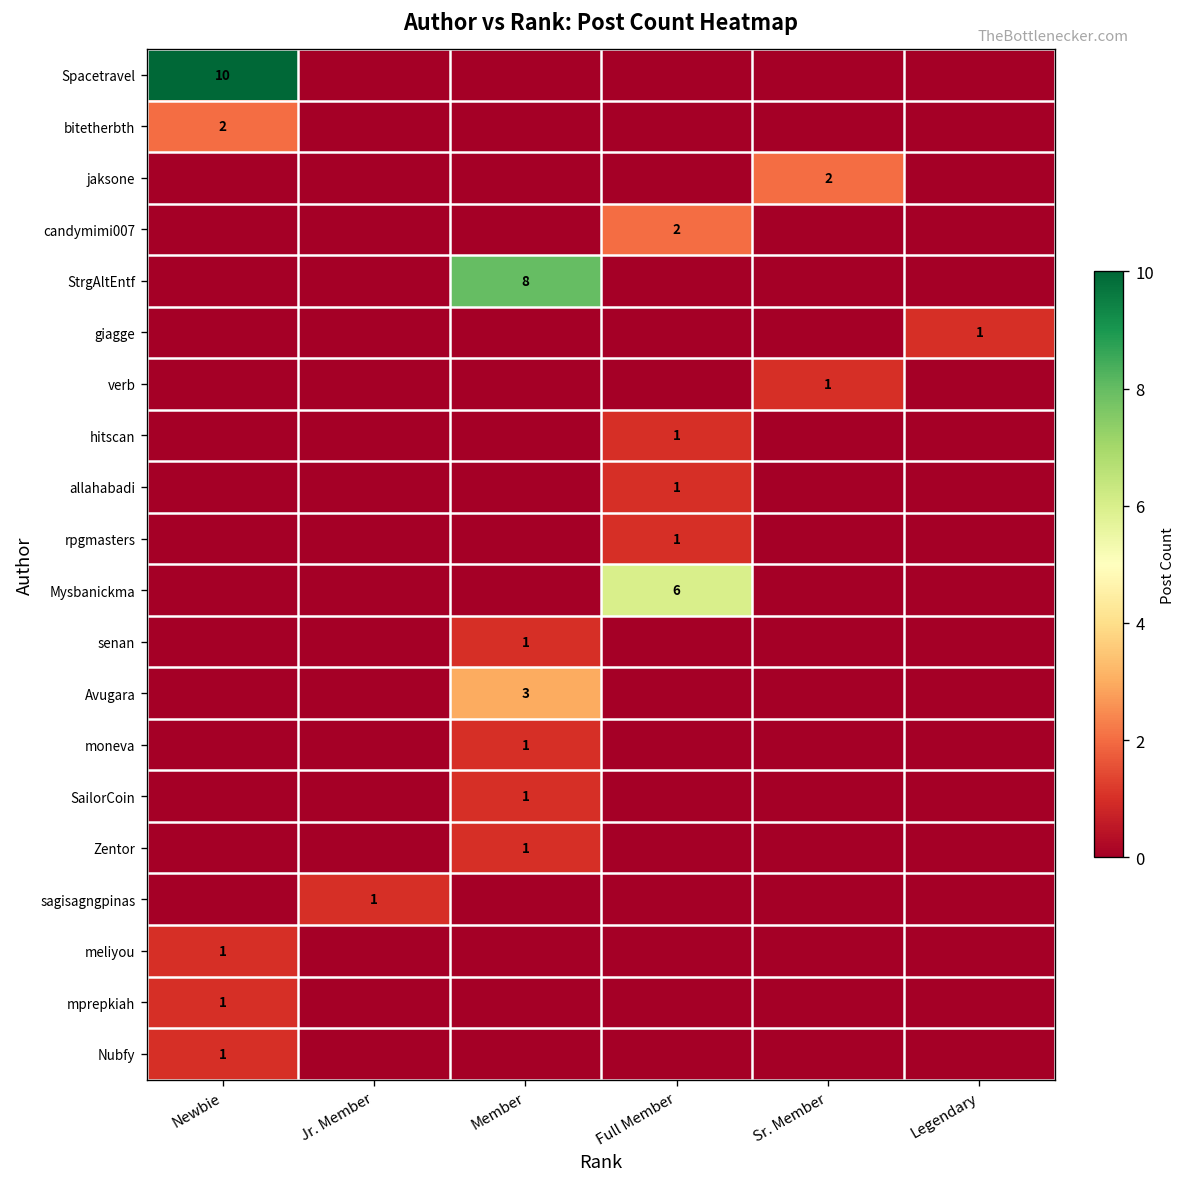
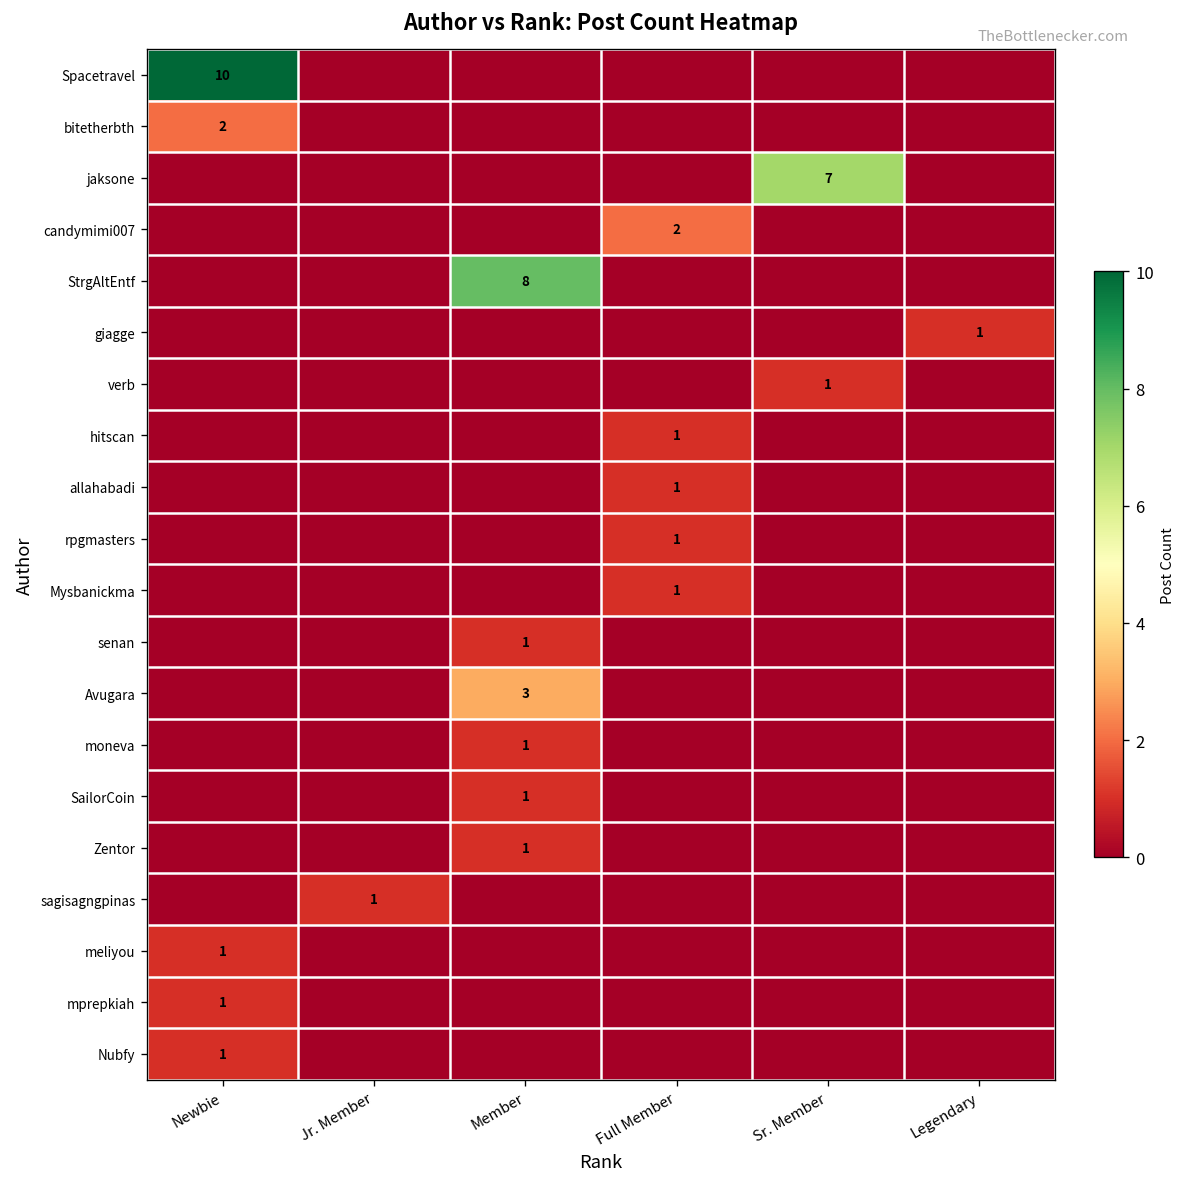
  {
    "Spacetravel": {
      "Newbie": 10
    },
    "bitetherbth": {
      "Newbie": 2
    },
    "jaksone": {
-     "Sr. Member": 2
+     "Sr. Member": 7
    },
    "candymimi007": {
      "Full Member": 2
    },
    "StrgAltEntf": {
      "Member": 8
    },
    "giagge": {
      "Legendary": 1
    },
    "verb": {
      "Sr. Member": 1
    },
    "hitscan": {
      "Full Member": 1
    },
    "allahabadi": {
      "Full Member": 1
    },
    "rpgmasters": {
      "Full Member": 1
    },
    "Mysbanickma": {
-     "Full Member": 6
+     "Full Member": 1
    },
    "senan": {
      "Member": 1
    },
    "Avugara": {
      "Member": 3
    },
    "moneva": {
      "Member": 1
    },
    "SailorCoin": {
      "Member": 1
    },
    "Zentor": {
      "Member": 1
    },
    "sagisagngpinas": {
      "Jr. Member": 1
    },
    "meliyou": {
      "Newbie": 1
    },
    "mprepkiah": {
      "Newbie": 1
    },
    "Nubfy": {
      "Newbie": 1
    }
  }
